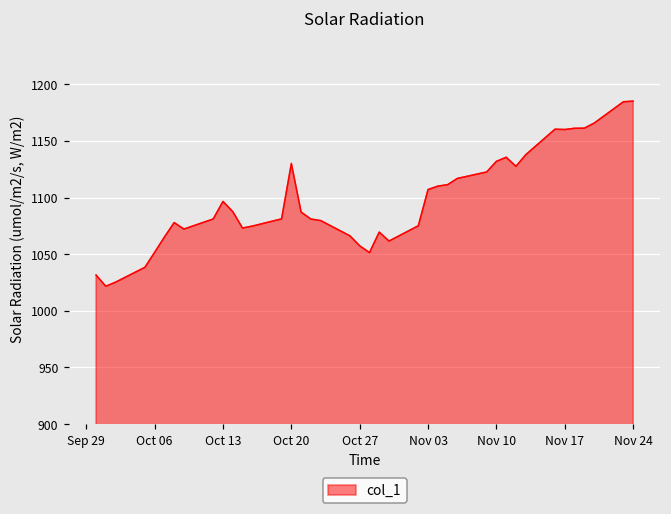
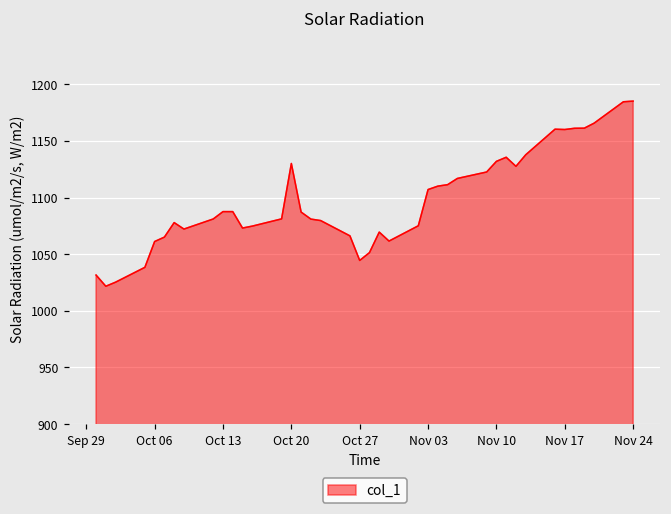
  {
-   "Oct 06": 1052,
-   "Oct 13": 1097,
+   "Oct 06": 1061,
+   "Oct 13": 1088,
    "Oct 20": 1130,
-   "Oct 27": 1057,
+   "Oct 27": 1045,
    "Nov 03": 1107,
    "Nov 10": 1132,
    "Nov 17": 1160,
    "Nov 24": 1185
  }
